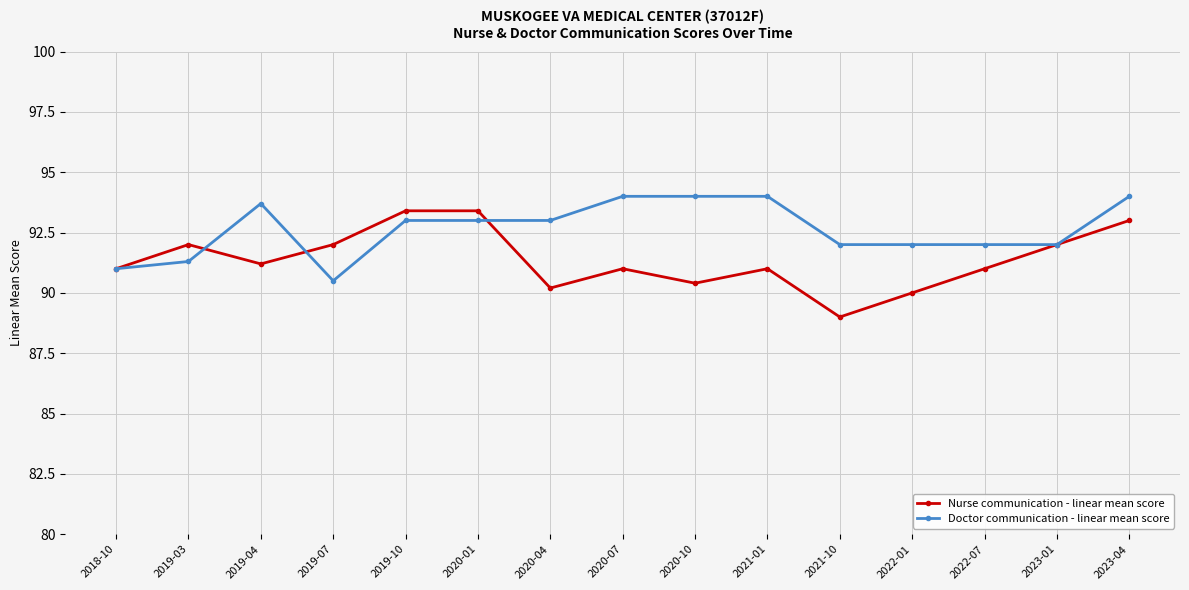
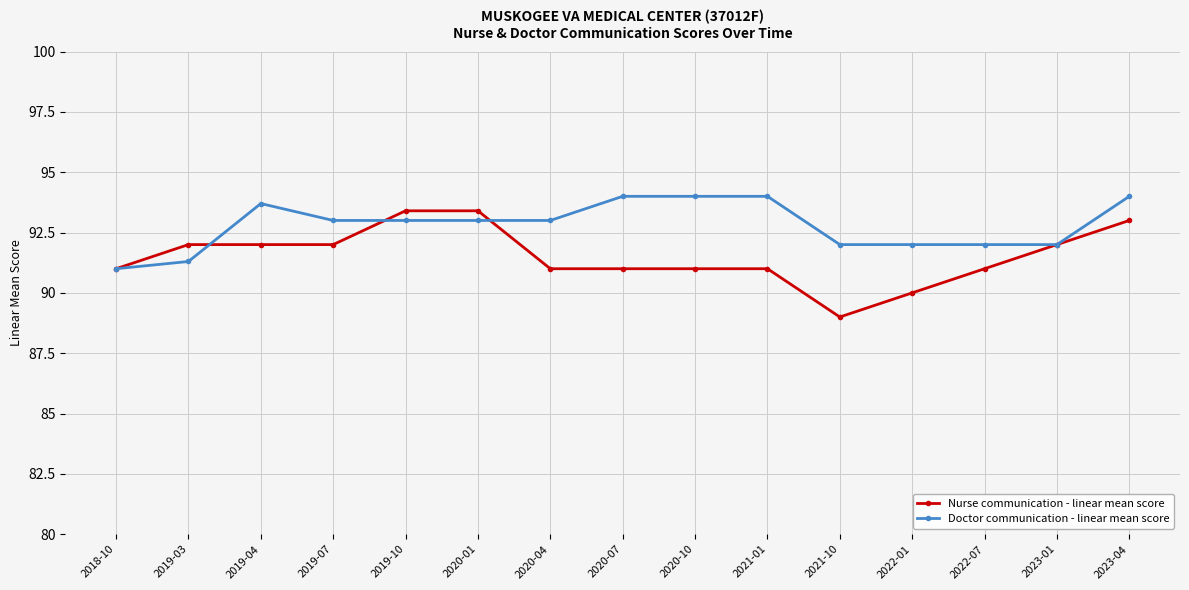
  {
    "Nurse communication - linear mean score": {
      "2019-03": 92.0,
-     "2019-04": 91.2,
+     "2019-04": 92.0,
      "2019-07": 92.0,
      "2019-10": 93.4,
      "2020-01": 93.4,
-     "2020-04": 90.2,
+     "2020-04": 91.0,
      "2020-07": 91.0,
-     "2020-10": 90.4,
+     "2020-10": 91.0,
      "2021-01": 91.0,
      "2021-10": 89.0,
      "2022-01": 90.0,
      "2022-07": 91.0,
      "2023-04": 93.0
    },
    "Doctor communication - linear mean score": {
      "2019-03": 91.3,
      "2019-04": 93.7,
-     "2019-07": 90.5,
+     "2019-07": 93.0,
      "2019-10": 93.0,
      "2020-01": 93.0,
      "2020-04": 93.0,
      "2020-07": 94.0,
      "2020-10": 94.0,
      "2021-01": 94.0,
      "2021-10": 92.0,
      "2022-01": 92.0,
      "2022-07": 92.0,
      "2023-04": 94.0
    }
  }
